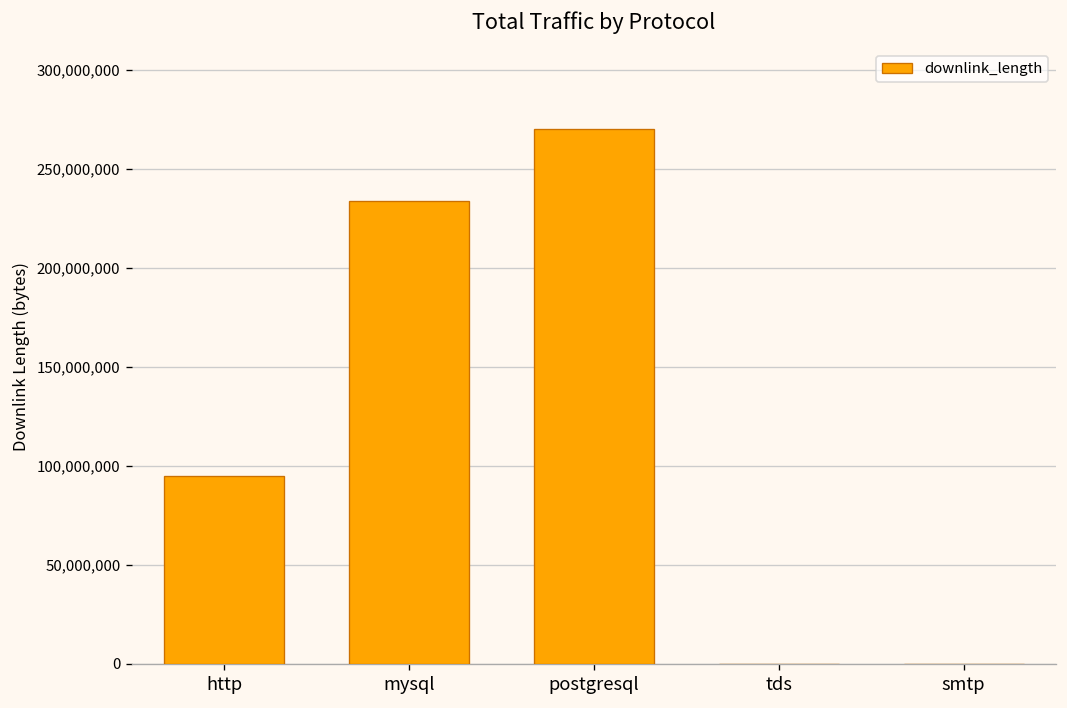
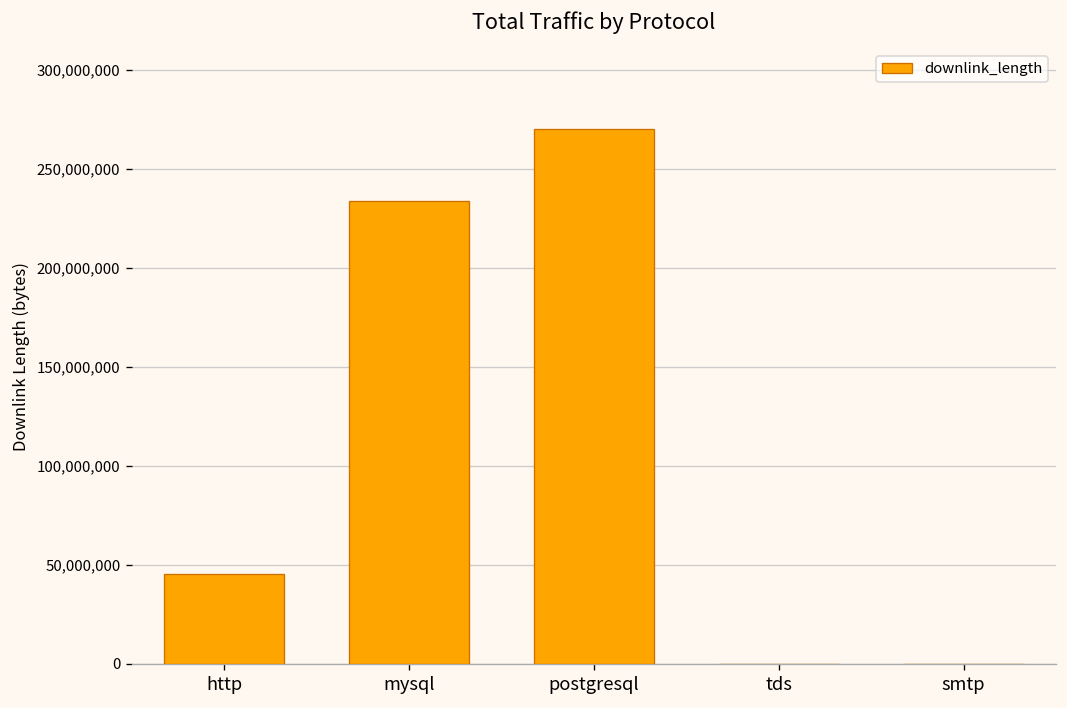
  {
-   "http": "95,000,000",
+   "http": "45,000,000",
    "mysql": "234,000,000",
    "postgresql": "270,000,000"
  }
